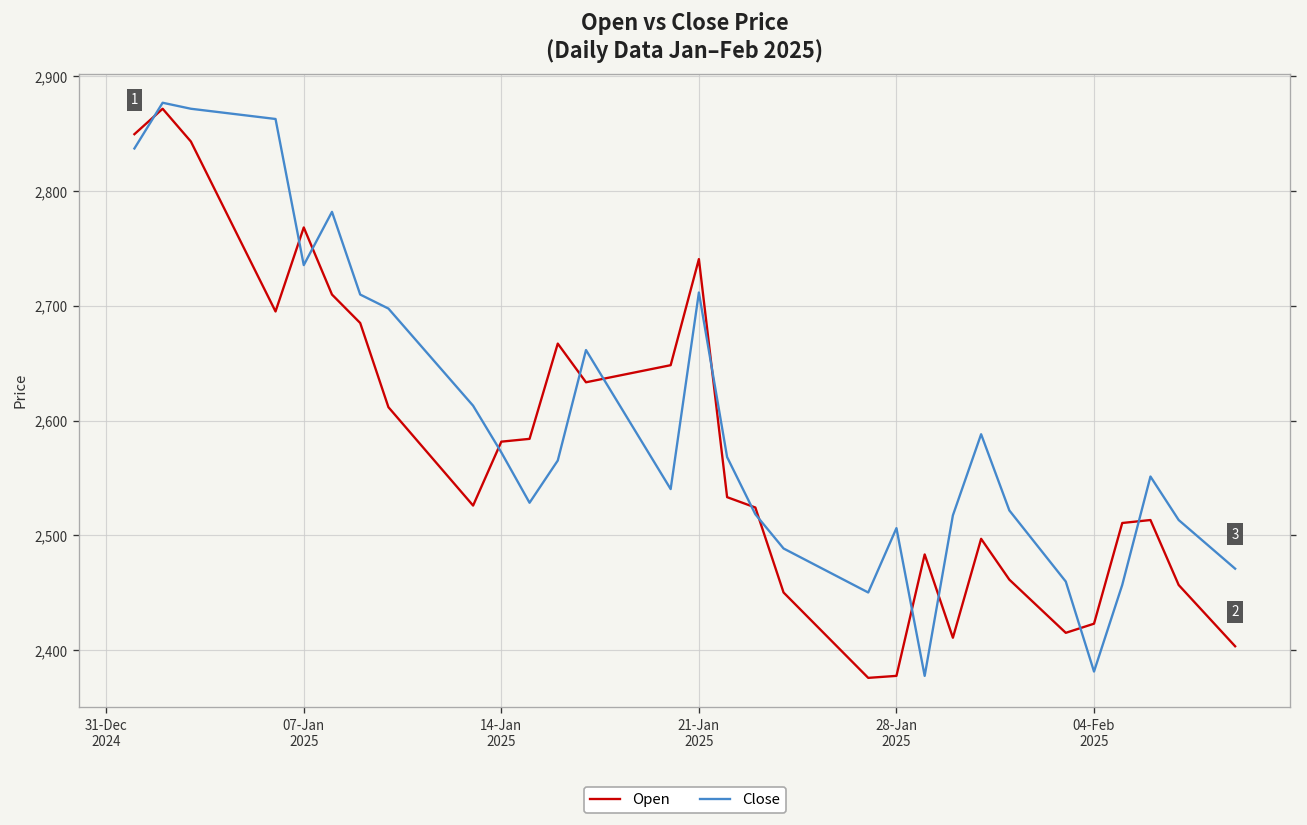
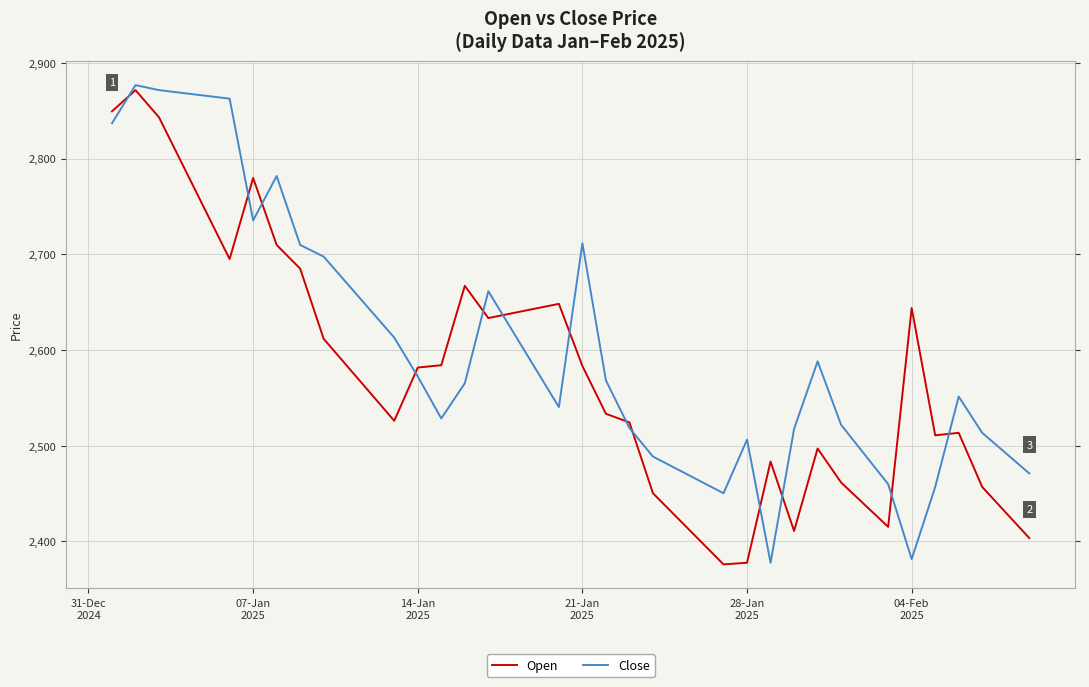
  {
    "Open": {
-     "07-Jan 2025": "2,770",
+     "07-Jan 2025": "2,780",
      "14-Jan 2025": "2,580",
-     "21-Jan 2025": "2,740",
+     "21-Jan 2025": "2,580",
      "28-Jan 2025": "2,380",
-     "04-Feb 2025": "2,420"
+     "04-Feb 2025": "2,640"
    },
    "Close": {
      "07-Jan 2025": "2,740",
      "14-Jan 2025": "2,570",
      "21-Jan 2025": "2,710",
      "28-Jan 2025": "2,510",
      "04-Feb 2025": "2,380"
    }
  }
